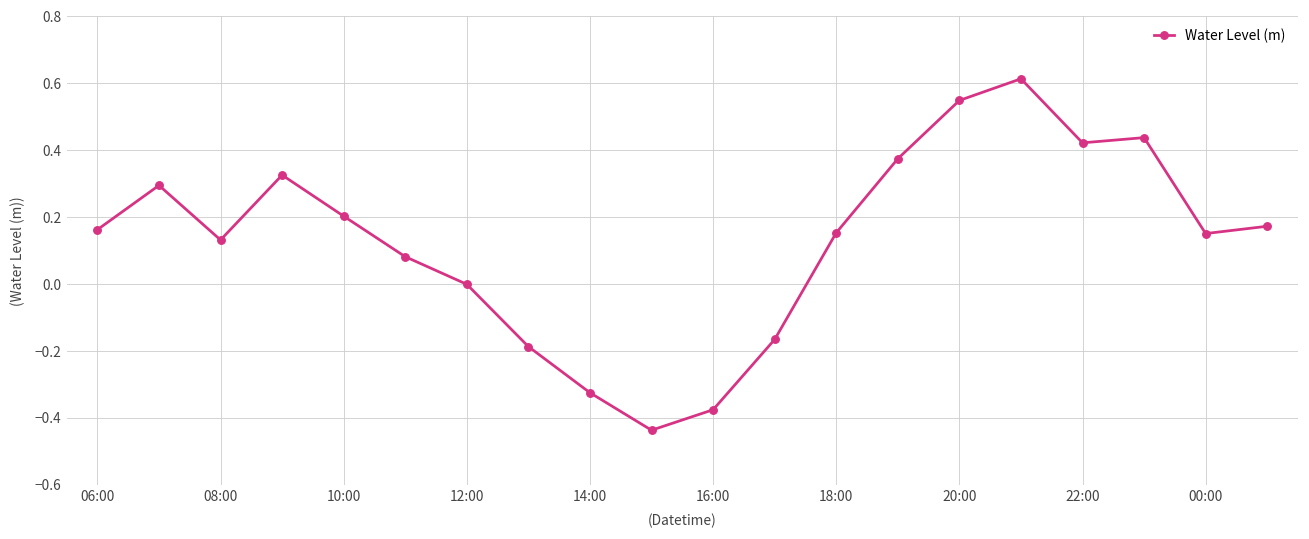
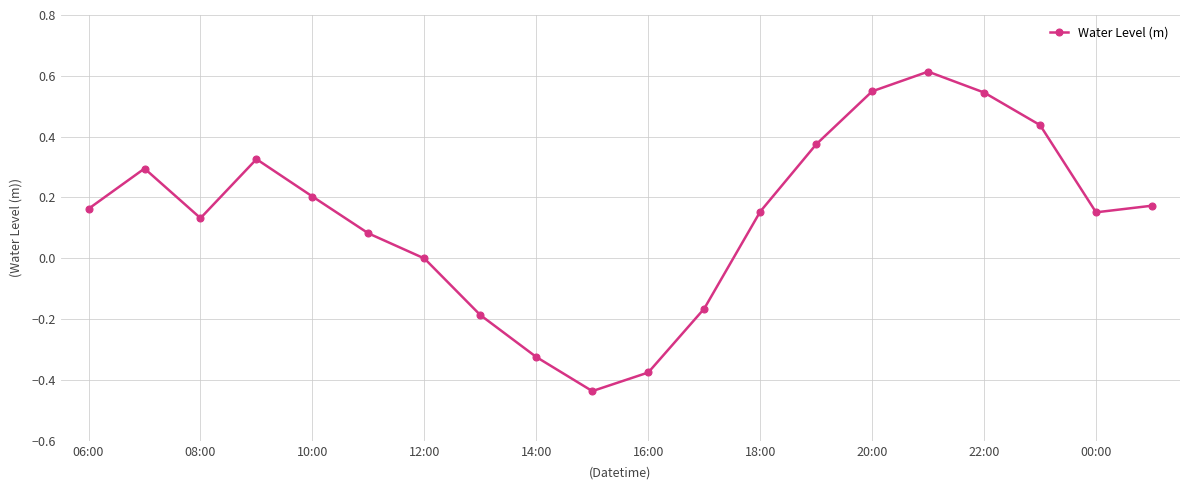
  {
    "06:00": 0.16,
    "08:00": 0.13,
    "10:00": 0.20,
    "12:00": 0.00,
    "14:00": -0.32,
    "16:00": -0.38,
    "18:00": 0.15,
    "20:00": 0.55,
-   "22:00": 0.42,
+   "22:00": 0.55,
    "00:00": 0.15
  }
